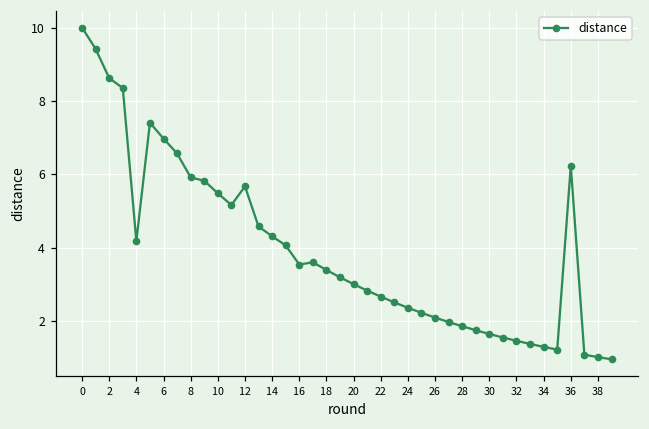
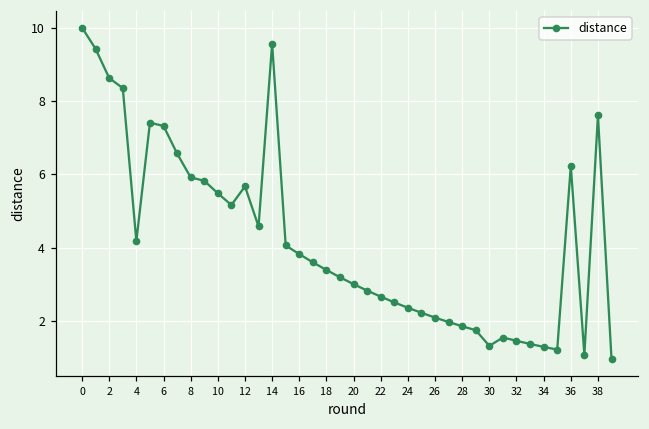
  {
    "0": 10.0,
    "2": 8.6,
    "4": 4.2,
-   "6": 7.0,
+   "6": 7.3,
    "8": 5.9,
    "10": 5.5,
    "12": 5.7,
-   "14": 4.3,
-   "16": 3.5,
+   "14": 9.6,
+   "16": 3.8,
    "18": 3.4,
    "20": 3.0,
    "22": 2.7,
    "24": 2.4,
    "26": 2.1,
    "28": 1.9,
-   "30": 1.6,
+   "30": 1.3,
    "32": 1.5,
    "34": 1.3,
    "36": 6.2,
-   "38": 1.0
+   "38": 7.6
  }
